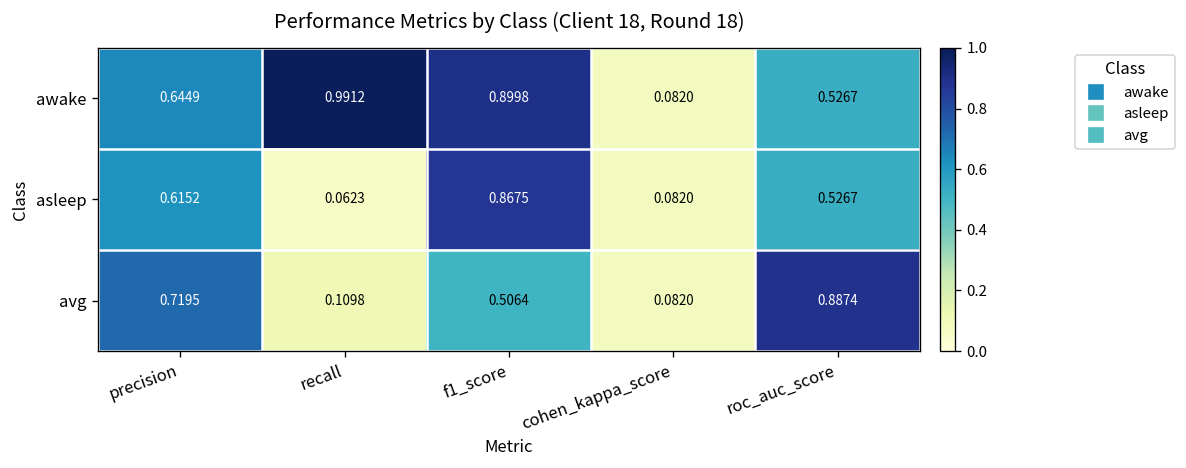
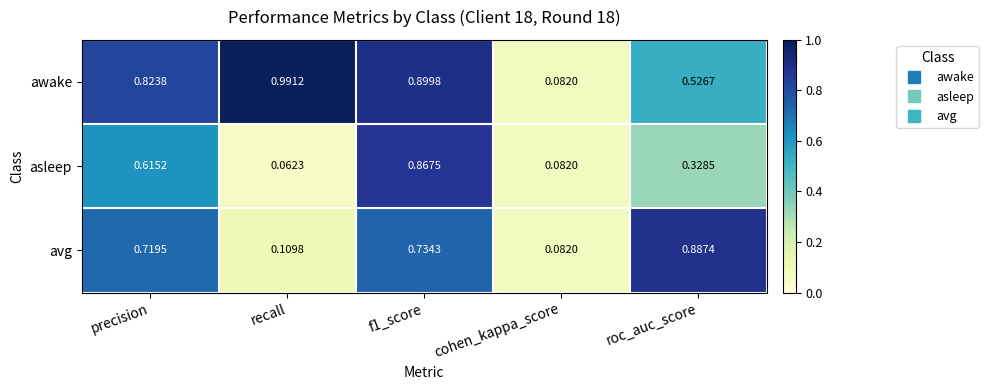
  {
    "awake": {
-     "precision": 0.6449,
+     "precision": 0.8238,
      "recall": 0.9912,
      "f1_score": 0.8998,
      "cohen_kappa_score": 0.0820,
      "roc_auc_score": 0.5267
    },
    "asleep": {
      "precision": 0.6152,
      "recall": 0.0623,
      "f1_score": 0.8675,
      "cohen_kappa_score": 0.0820,
-     "roc_auc_score": 0.5267
+     "roc_auc_score": 0.3285
    },
    "avg": {
      "precision": 0.7195,
      "recall": 0.1098,
-     "f1_score": 0.5064,
+     "f1_score": 0.7343,
      "cohen_kappa_score": 0.0820,
      "roc_auc_score": 0.8874
    }
  }
